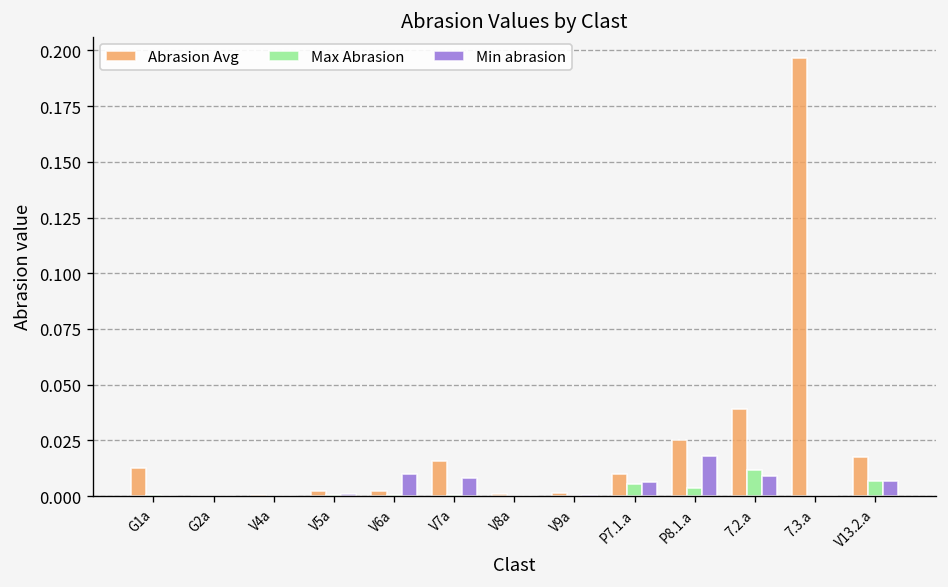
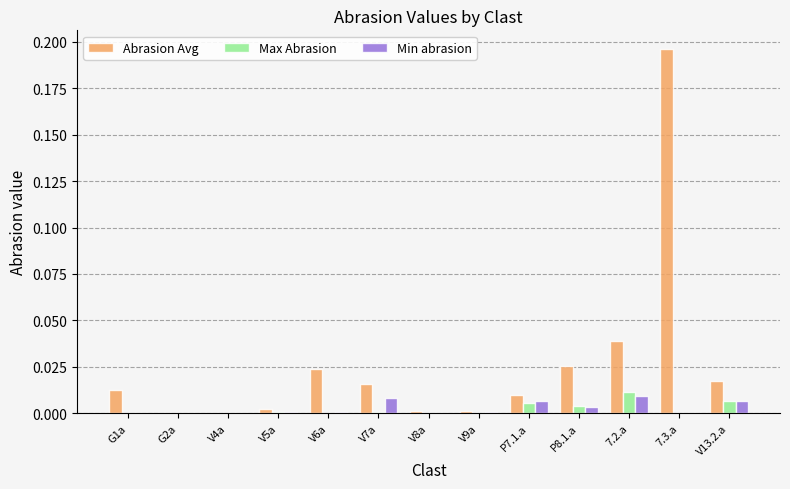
  {
    "Abrasion Avg": {
      "G1a": 0.013,
      "V5a": 0.002,
-     "V6a": 0.002,
+     "V6a": 0.024,
      "V7a": 0.016,
      "P7.1.a": 0.010,
      "P8.1.a": 0.025,
      "7.2.a": 0.039,
      "7.3.a": 0.196,
      "V13.2.a": 0.018
    },
    "Max Abrasion": {
      "V8a": 0.000,
      "P7.1.a": 0.005,
      "P8.1.a": 0.004,
      "7.2.a": 0.012,
      "7.3.a": 0.000,
      "V13.2.a": 0.007
    },
    "Min abrasion": {
-     "V6a": 0.010,
+     "V6a": 0.001,
      "V7a": 0.008,
      "V8a": 0.000,
      "P7.1.a": 0.006,
-     "P8.1.a": 0.018,
+     "P8.1.a": 0.003,
      "7.2.a": 0.009,
      "7.3.a": 0.000,
      "V13.2.a": 0.007
    }
  }
